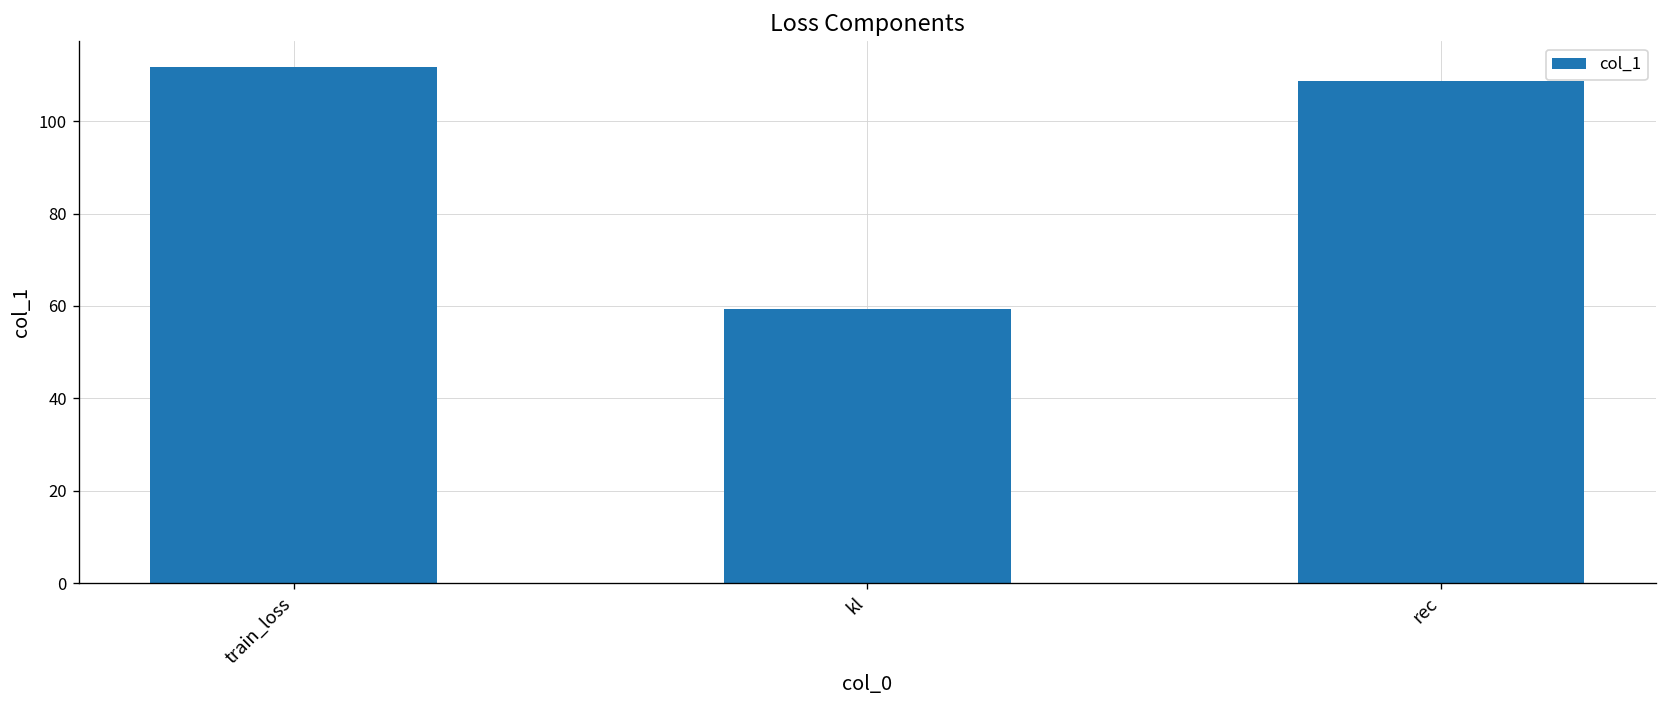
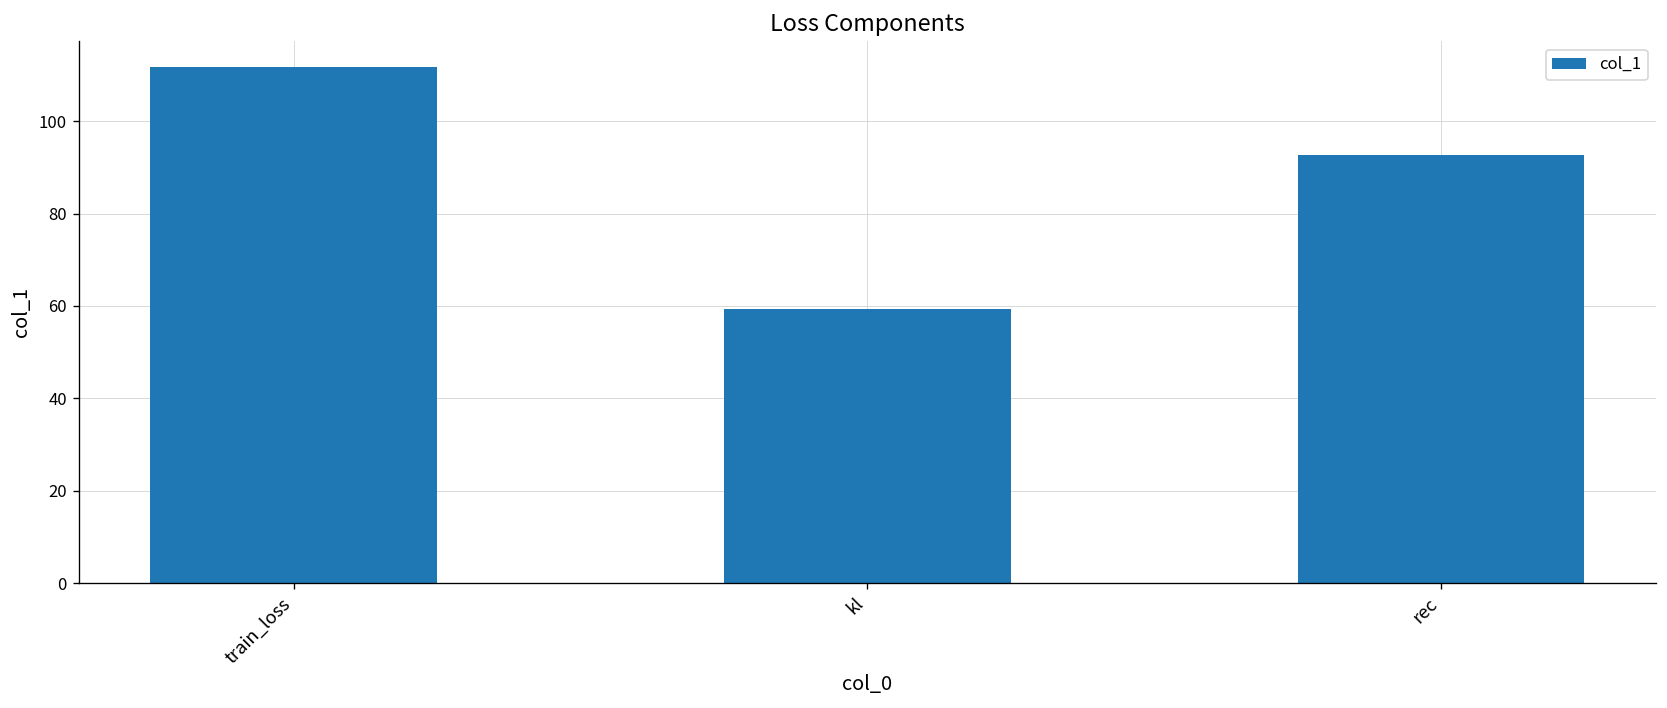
  {
    "train_loss": 112,
    "kl": 59,
-   "rec": 109
+   "rec": 93
  }
